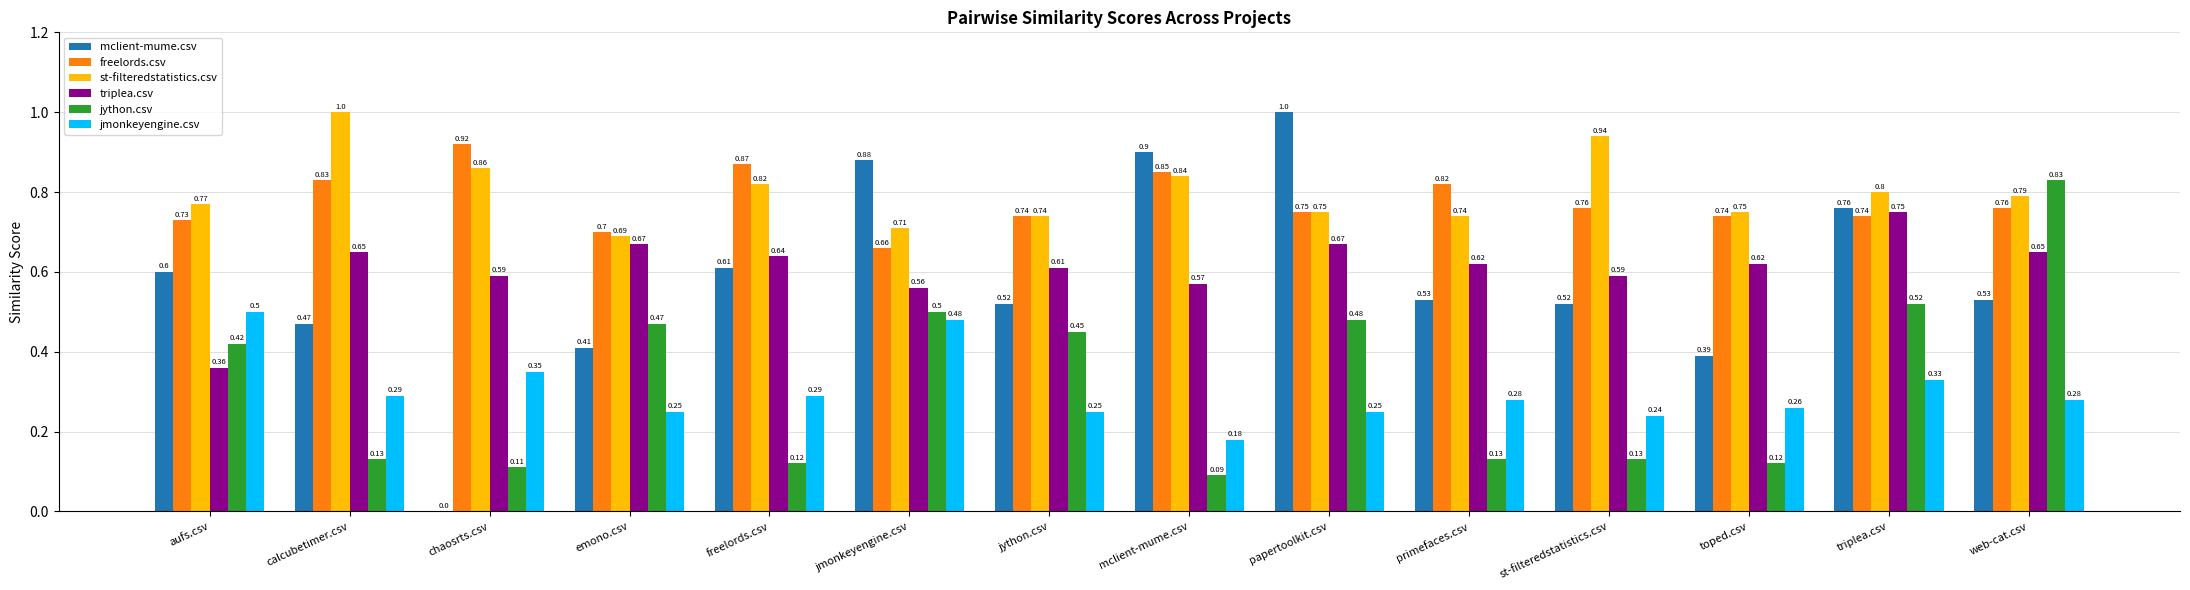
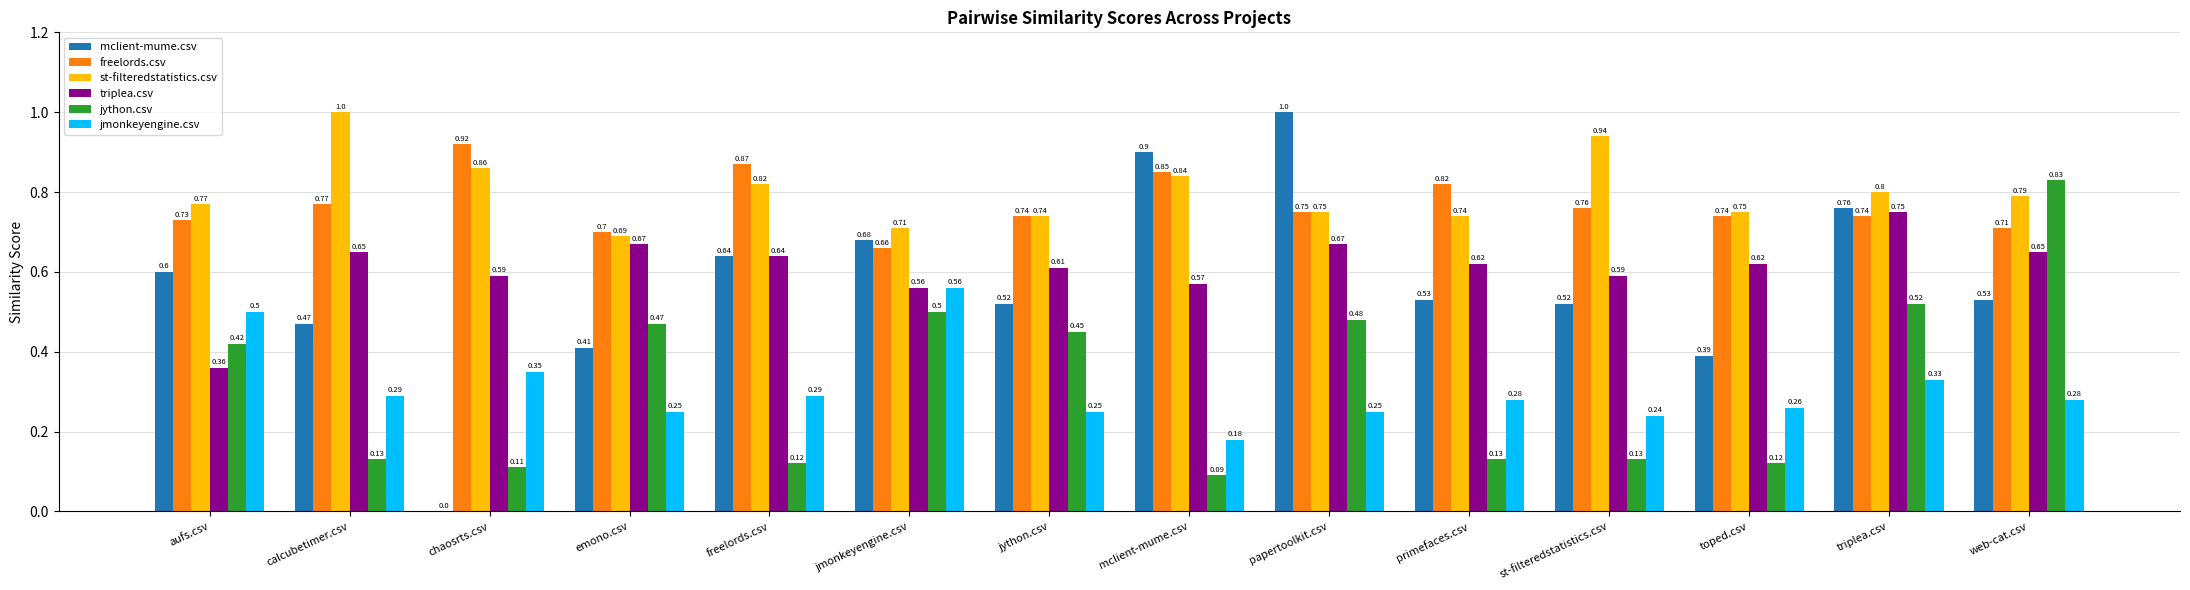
  {
    "mclient-mume.csv": {
      "aufs.csv": 0.6,
      "calcubetimer.csv": 0.47,
      "chaosrts.csv": 0.0,
      "emono.csv": 0.41,
-     "freelords.csv": 0.61,
-     "jmonkeyengine.csv": 0.88,
+     "freelords.csv": 0.64,
+     "jmonkeyengine.csv": 0.68,
      "jython.csv": 0.52,
      "mclient-mume.csv": 0.9,
      "papertoolkit.csv": 1.0,
      "primefaces.csv": 0.53,
      "st-filteredstatistics.csv": 0.52,
      "toped.csv": 0.39,
      "triplea.csv": 0.76,
      "web-cat.csv": 0.53
    },
    "freelords.csv": {
      "aufs.csv": 0.73,
-     "calcubetimer.csv": 0.83,
+     "calcubetimer.csv": 0.77,
      "chaosrts.csv": 0.92,
      "emono.csv": 0.7,
      "freelords.csv": 0.87,
      "jmonkeyengine.csv": 0.66,
      "jython.csv": 0.74,
      "mclient-mume.csv": 0.85,
      "papertoolkit.csv": 0.75,
      "primefaces.csv": 0.82,
      "st-filteredstatistics.csv": 0.76,
      "toped.csv": 0.74,
      "triplea.csv": 0.74,
-     "web-cat.csv": 0.76
+     "web-cat.csv": 0.71
    },
    "st-filteredstatistics.csv": {
      "aufs.csv": 0.77,
      "calcubetimer.csv": 1.0,
      "chaosrts.csv": 0.86,
      "emono.csv": 0.69,
      "freelords.csv": 0.82,
      "jmonkeyengine.csv": 0.71,
      "jython.csv": 0.74,
      "mclient-mume.csv": 0.84,
      "papertoolkit.csv": 0.75,
      "primefaces.csv": 0.74,
      "st-filteredstatistics.csv": 0.94,
      "toped.csv": 0.75,
      "triplea.csv": 0.8,
      "web-cat.csv": 0.79
    },
    "triplea.csv": {
      "aufs.csv": 0.36,
      "calcubetimer.csv": 0.65,
      "chaosrts.csv": 0.59,
      "emono.csv": 0.67,
      "freelords.csv": 0.64,
      "jmonkeyengine.csv": 0.56,
      "jython.csv": 0.61,
      "mclient-mume.csv": 0.57,
      "papertoolkit.csv": 0.67,
      "primefaces.csv": 0.62,
      "st-filteredstatistics.csv": 0.59,
      "toped.csv": 0.62,
      "triplea.csv": 0.75,
      "web-cat.csv": 0.65
    },
    "jython.csv": {
      "aufs.csv": 0.42,
      "calcubetimer.csv": 0.13,
      "chaosrts.csv": 0.11,
      "emono.csv": 0.47,
      "freelords.csv": 0.12,
      "jmonkeyengine.csv": 0.5,
      "jython.csv": 0.45,
      "mclient-mume.csv": 0.09,
      "papertoolkit.csv": 0.48,
      "primefaces.csv": 0.13,
      "st-filteredstatistics.csv": 0.13,
      "toped.csv": 0.12,
      "triplea.csv": 0.52,
      "web-cat.csv": 0.83
    },
    "jmonkeyengine.csv": {
      "aufs.csv": 0.5,
      "calcubetimer.csv": 0.29,
      "chaosrts.csv": 0.35,
      "emono.csv": 0.25,
      "freelords.csv": 0.29,
-     "jmonkeyengine.csv": 0.48,
+     "jmonkeyengine.csv": 0.56,
      "jython.csv": 0.25,
      "mclient-mume.csv": 0.18,
      "papertoolkit.csv": 0.25,
      "primefaces.csv": 0.28,
      "st-filteredstatistics.csv": 0.24,
      "toped.csv": 0.26,
      "triplea.csv": 0.33,
      "web-cat.csv": 0.28
    }
  }
